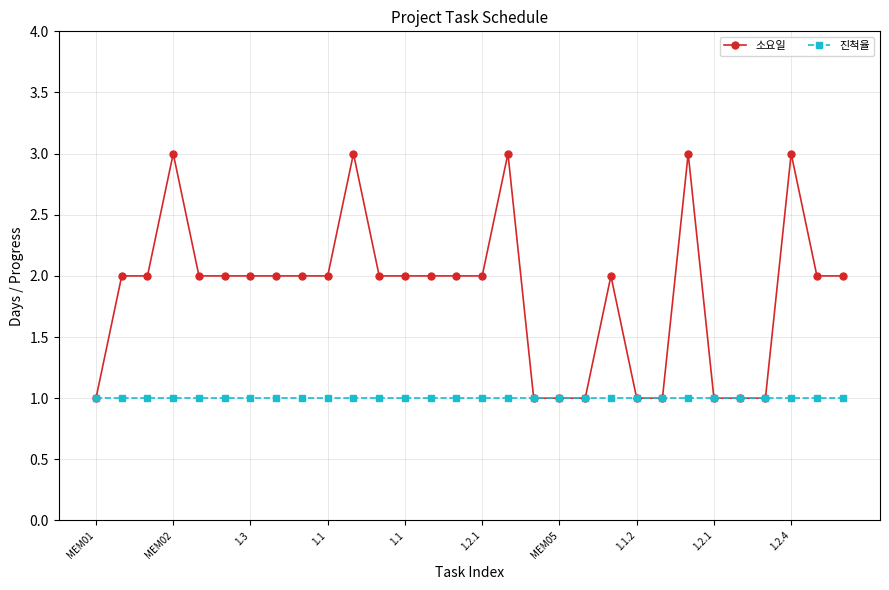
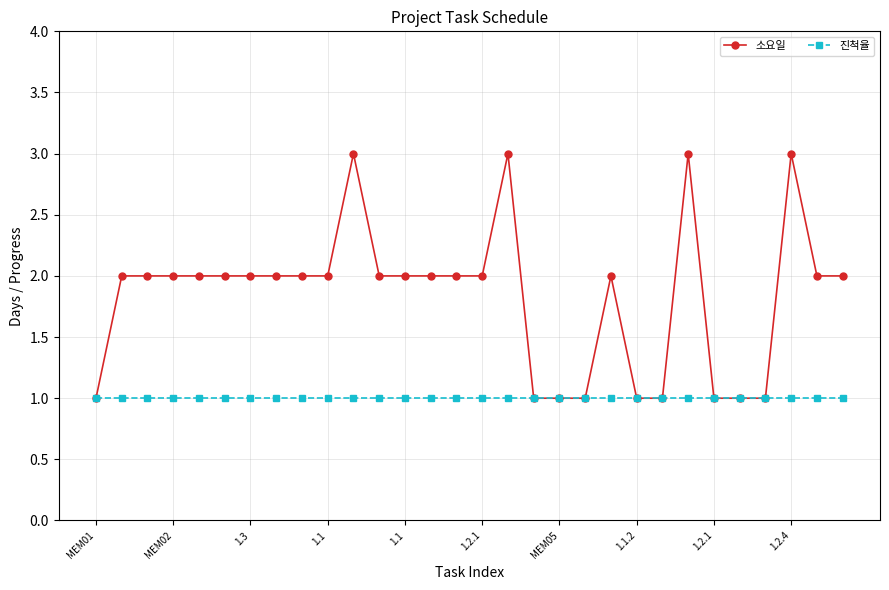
  {
    "소요일": {
-     "MEM02": 3,
+     "MEM02": 2,
      "1.2.4": 3
    },
    "진척율": {
      "MEM02": 1,
      "1.2.4": 1
    }
  }
